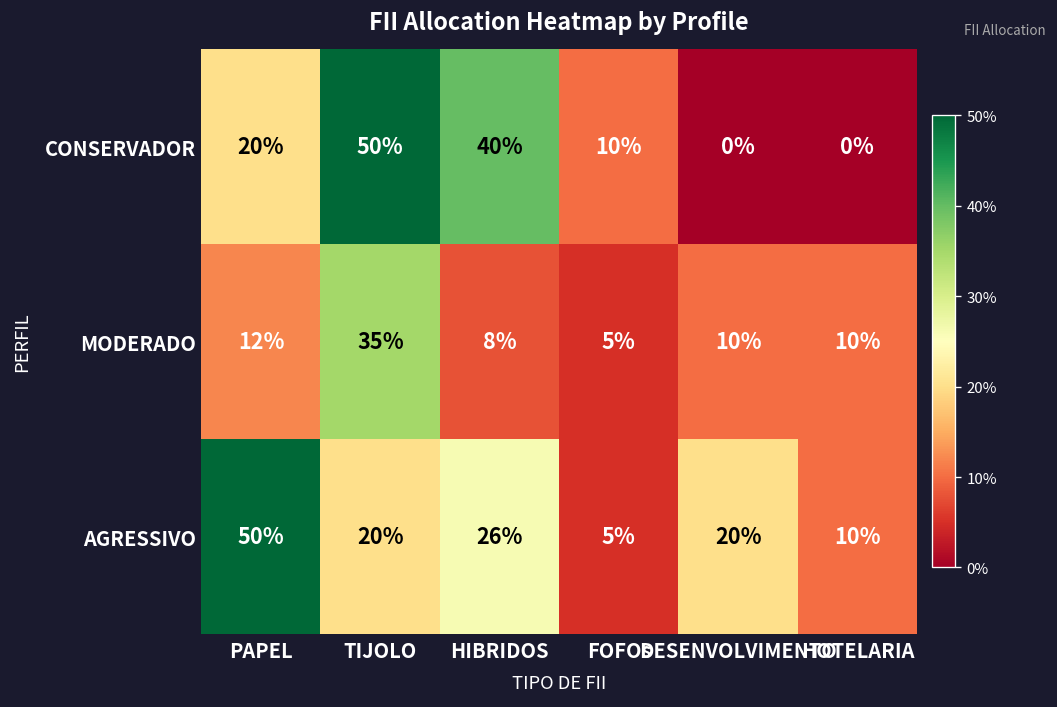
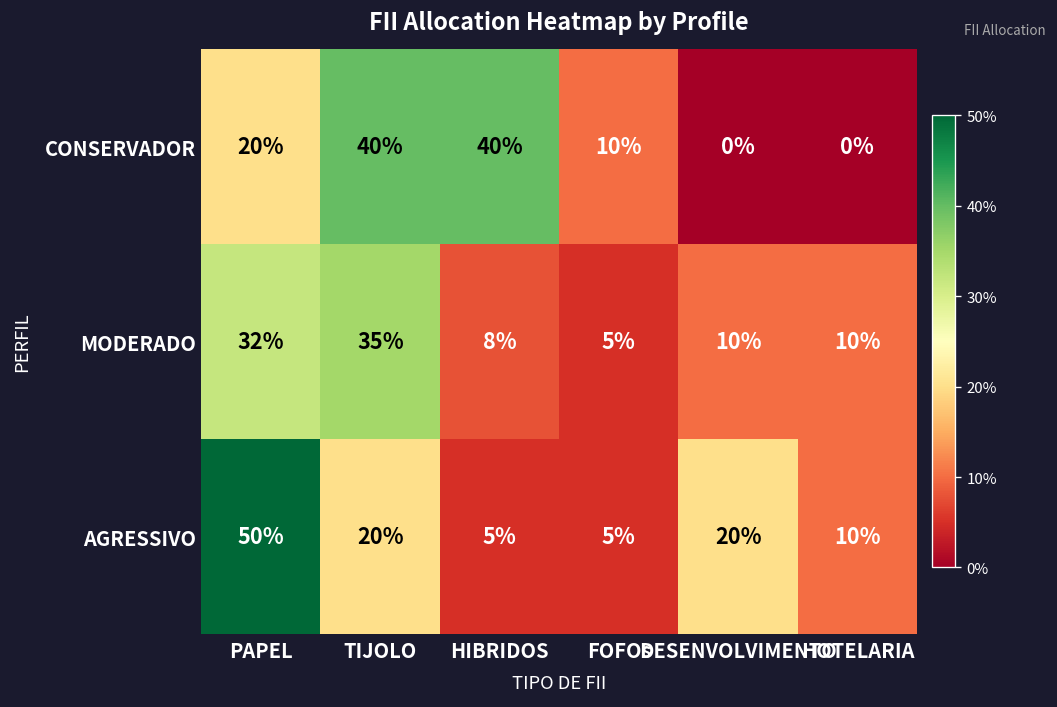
  {
    "CONSERVADOR": {
      "PAPEL": "20%",
-     "TIJOLO": "50%",
+     "TIJOLO": "40%",
      "HIBRIDOS": "40%"
    },
    "MODERADO": {
-     "PAPEL": "12%",
+     "PAPEL": "32%",
      "TIJOLO": "35%",
      "HIBRIDOS": "8%"
    },
    "AGRESSIVO": {
      "PAPEL": "50%",
      "TIJOLO": "20%",
-     "HIBRIDOS": "26%"
+     "HIBRIDOS": "5%"
    }
  }
